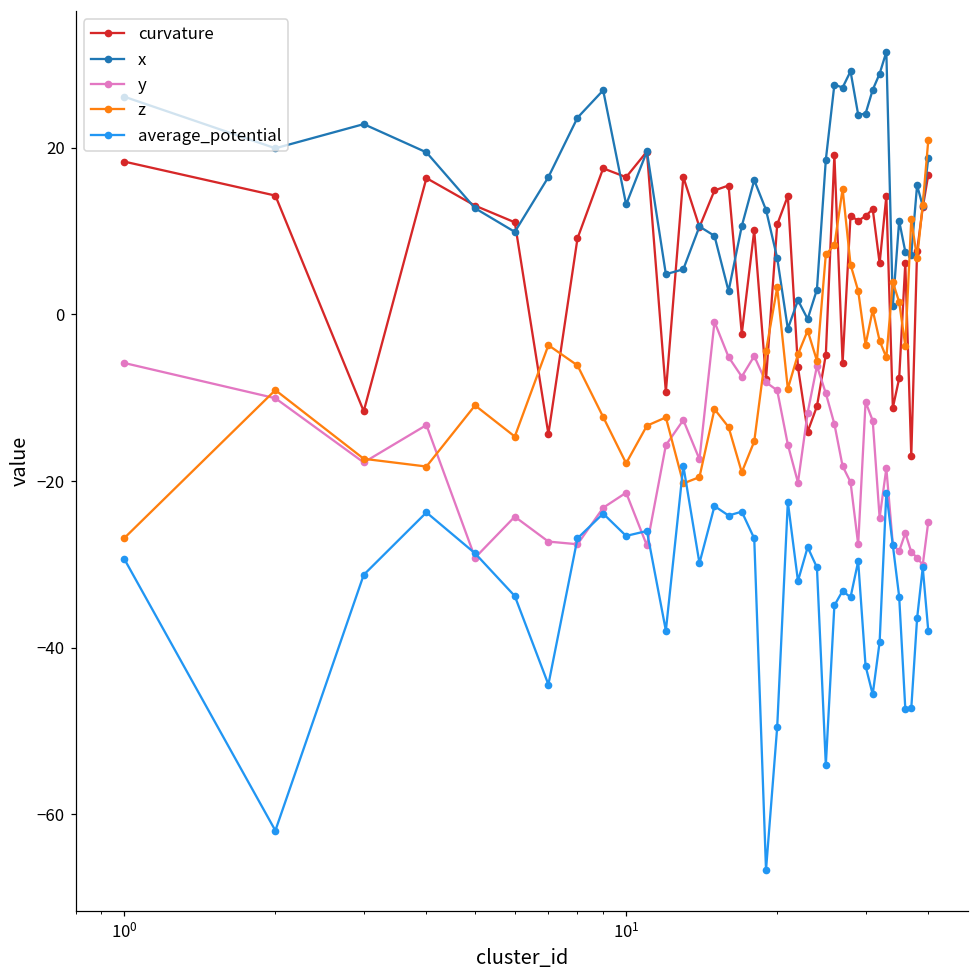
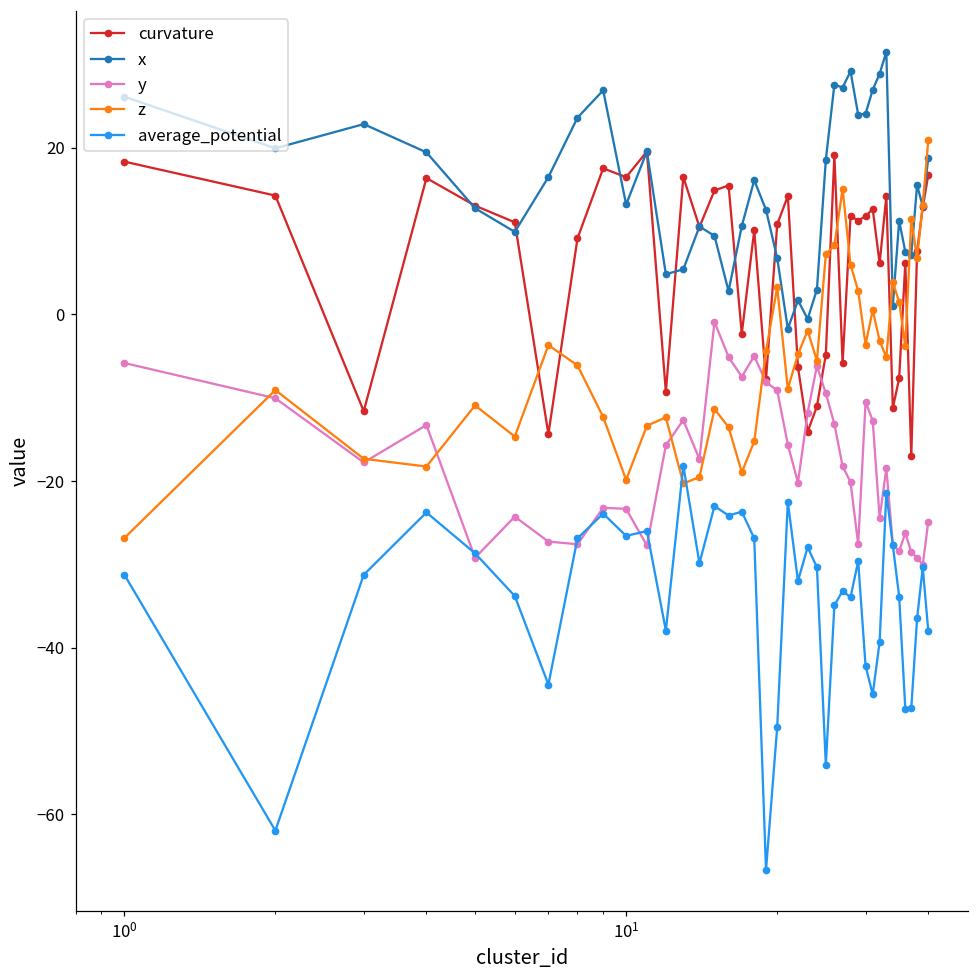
  {
    "curvature": {
      "10^0": 18,
      "10^1": 16
    },
    "x": {
      "10^1": 13
    },
    "y": {
      "10^0": -6,
-     "10^1": -21
+     "10^1": -23
    },
    "z": {
      "10^0": -27,
-     "10^1": -18
+     "10^1": -20
    },
    "average_potential": {
-     "10^0": -29,
+     "10^0": -31,
      "10^1": -27
    }
  }
